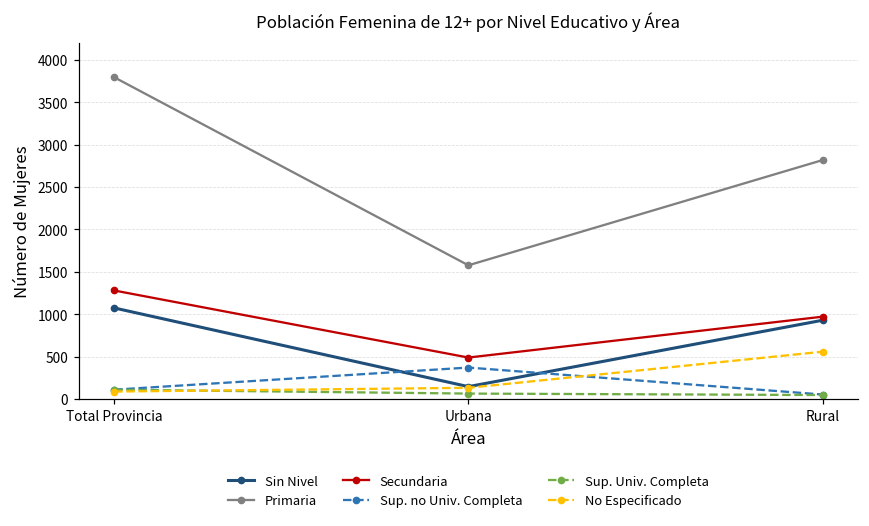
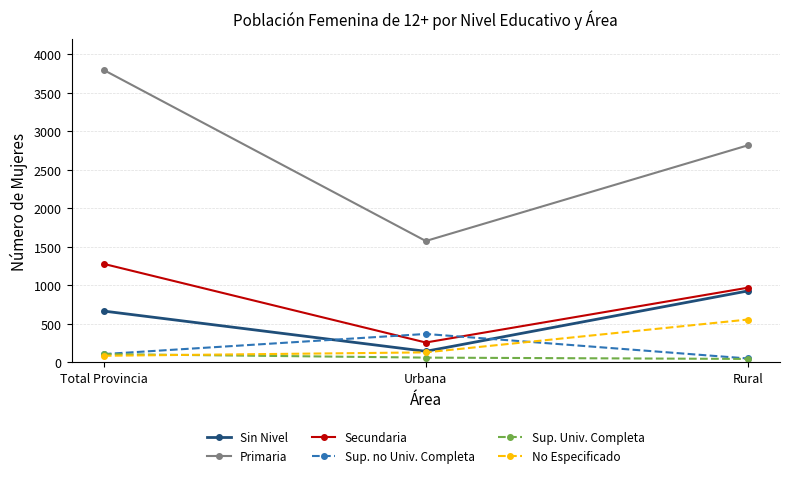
  {
    "Sin Nivel": {
-     "Total Provincia": 1100,
+     "Total Provincia": 700,
      "Rural": 900
    },
    "Primaria": {
      "Total Provincia": 3800,
      "Urbana": 1600,
      "Rural": 2800
    },
    "Secundaria": {
      "Total Provincia": 1300,
-     "Urbana": 500,
+     "Urbana": 300,
      "Rural": 1000
    },
    "Sup. no Univ. Completa": {
      "Urbana": 400
    },
    "Sup. Univ. Completa": {
      "Urbana": 100
    },
    "No Especificado": {
      "Rural": 600
    }
  }
